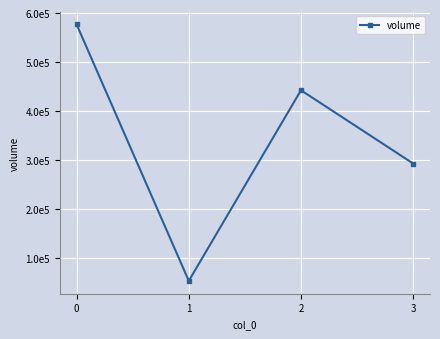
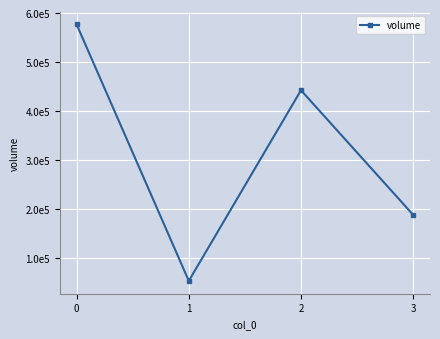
  {
    "0": 580000,
    "1": 50000,
    "2": 440000,
-   "3": 290000
+   "3": 190000
  }
